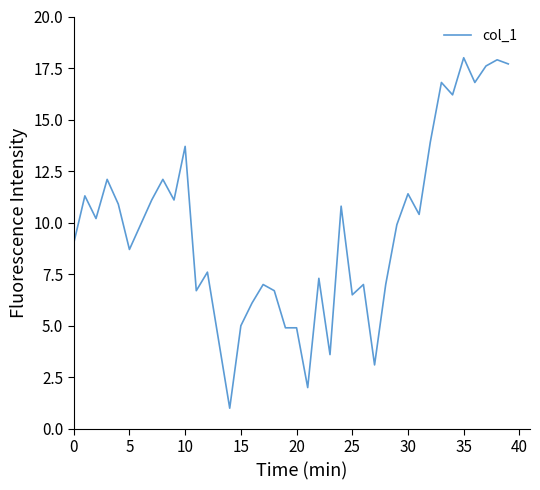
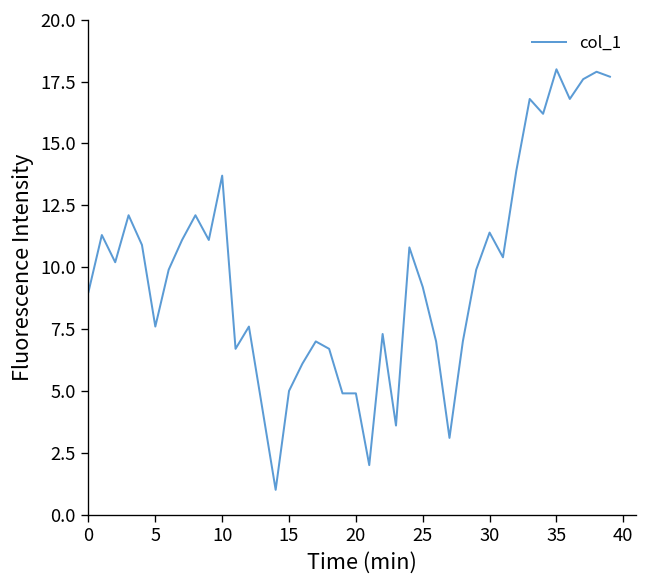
  {
    "0": 9.0,
-   "5": 8.7,
+   "5": 7.6,
    "10": 13.7,
    "15": 5.0,
    "20": 4.9,
-   "25": 6.5,
+   "25": 9.2,
    "30": 11.4,
    "35": 18.0
  }
